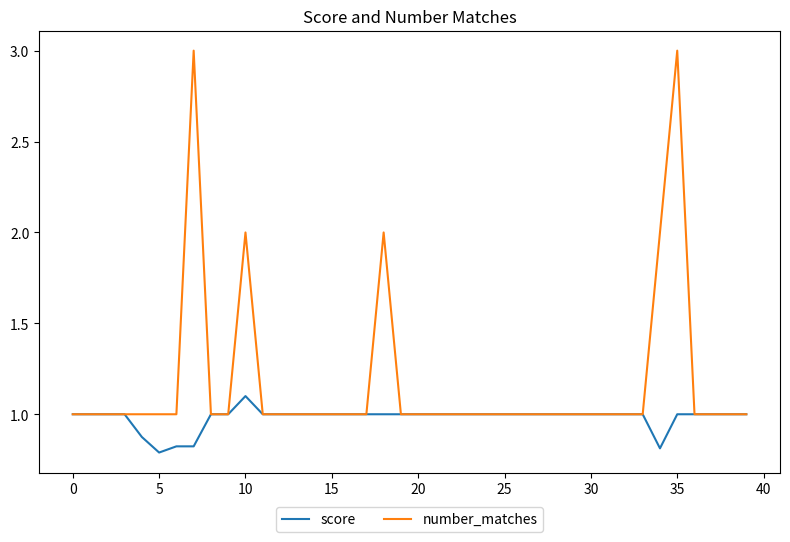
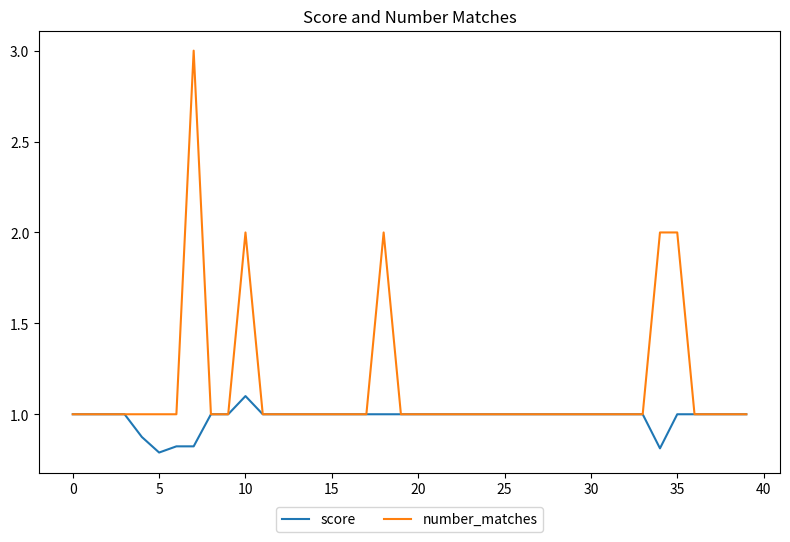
  {
    "score": {
      "5": 0.79,
      "10": 1.10,
      "35": 1
    },
    "number_matches": {
      "5": 1,
      "10": 2,
-     "35": 3
+     "35": 2
    }
  }
